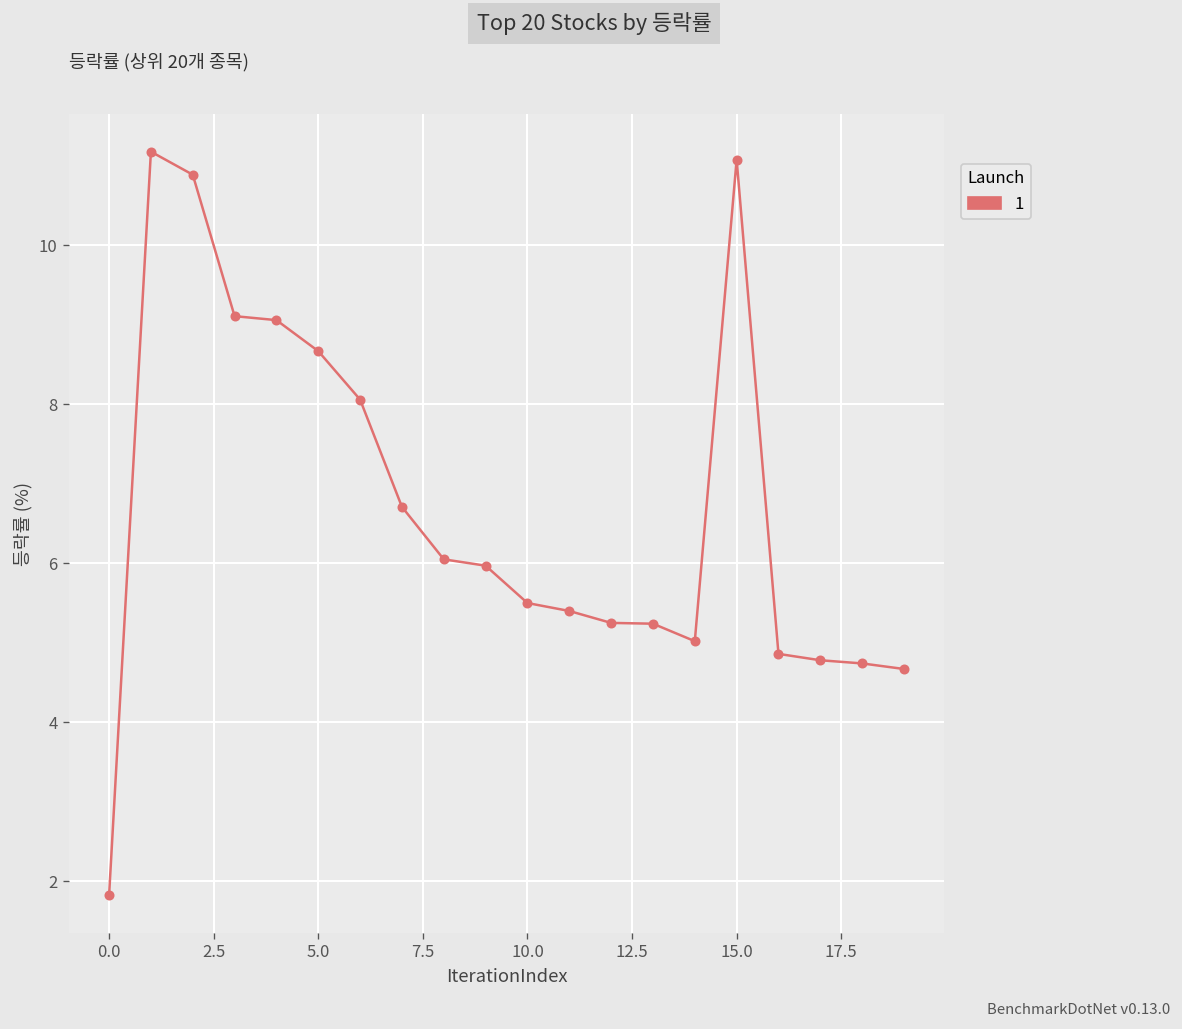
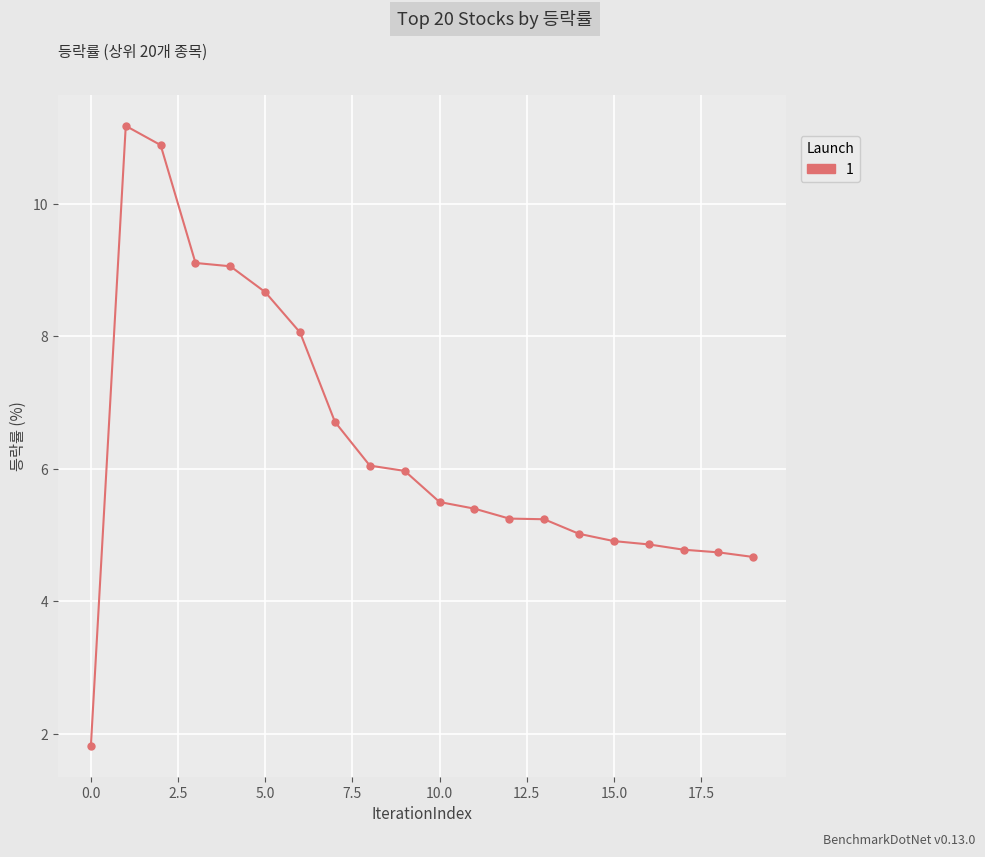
  {
    "0.0": 1.8,
    "5.0": 8.7,
    "10.0": 5.5,
-   "15.0": 11.1
+   "15.0": 4.9
  }
